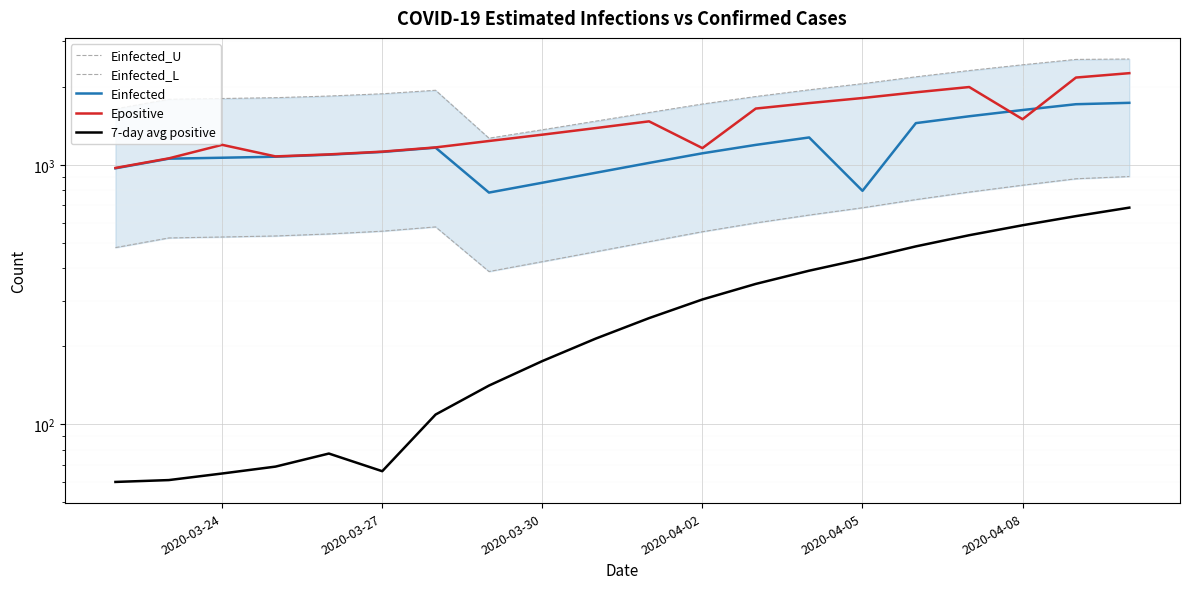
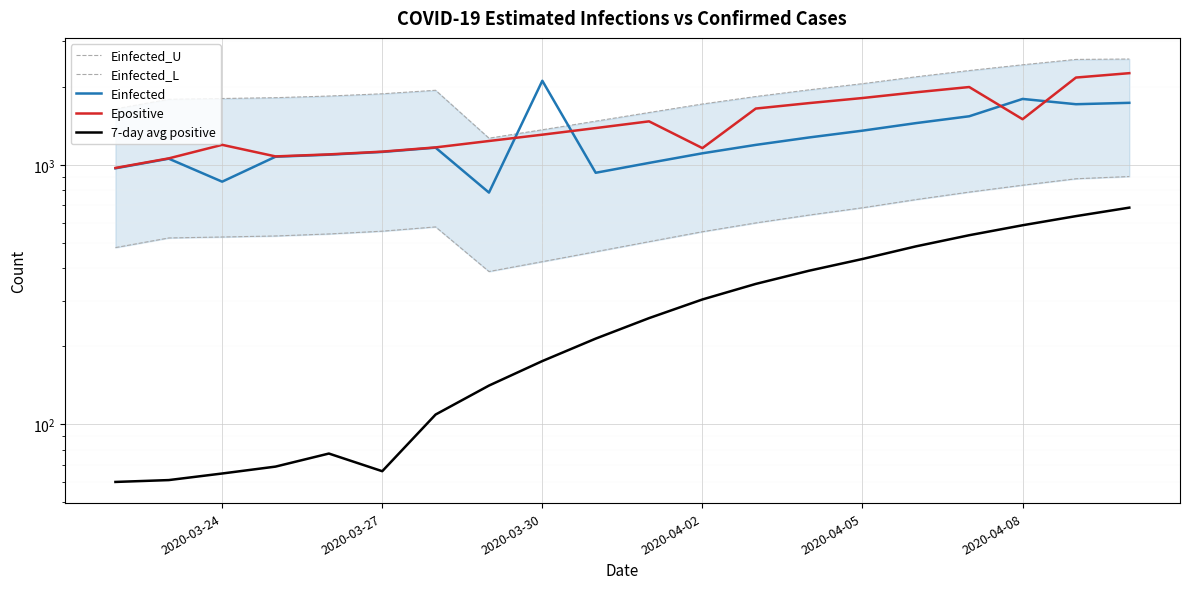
  {
    "Einfected": {
-     "2020-03-24": 1070,
-     "2020-03-30": 850,
+     "2020-03-24": 860,
+     "2020-03-30": 2100,
      "2020-04-02": 1110,
-     "2020-04-05": 800,
-     "2020-04-08": 1600
+     "2020-04-05": 1400,
+     "2020-04-08": 1800
    },
    "Epositive": {
      "2020-03-24": 1200,
      "2020-03-30": 1300,
      "2020-04-02": 1200,
      "2020-04-05": 1800,
      "2020-04-08": 1500
    },
    "7-day avg positive": {
      "2020-03-24": 65,
      "2020-03-27": 66,
      "2020-03-30": 180,
      "2020-04-02": 300,
      "2020-04-05": 430,
      "2020-04-08": 590
    }
  }
